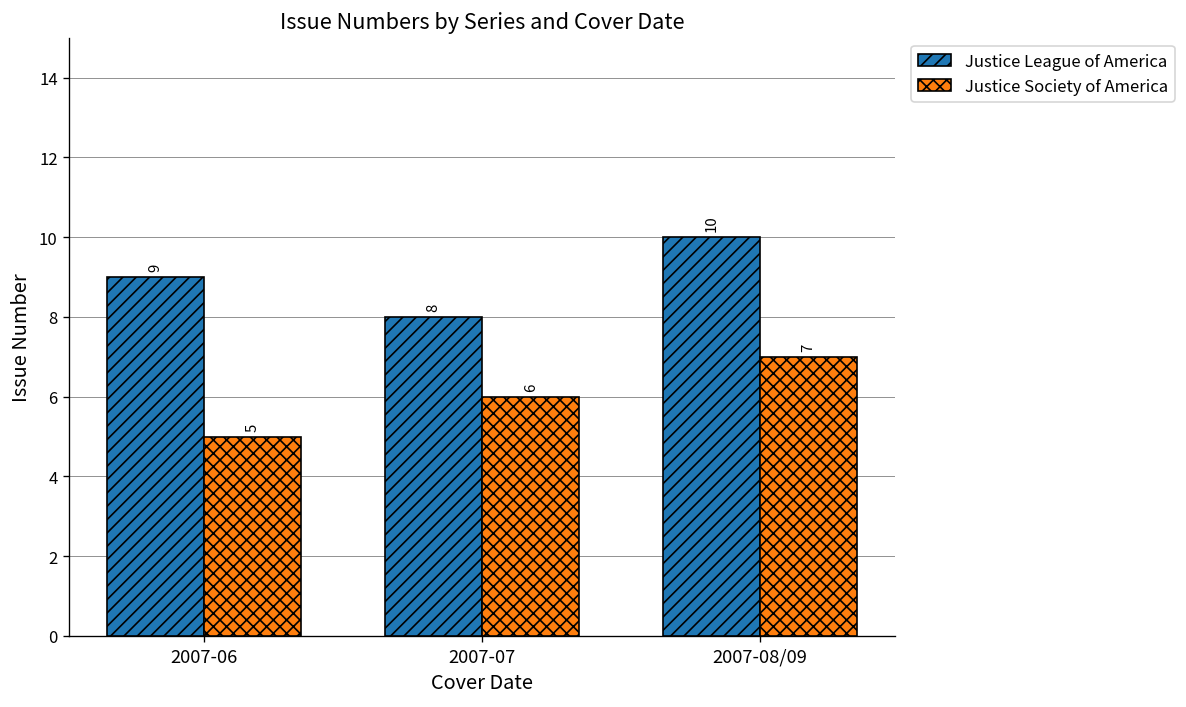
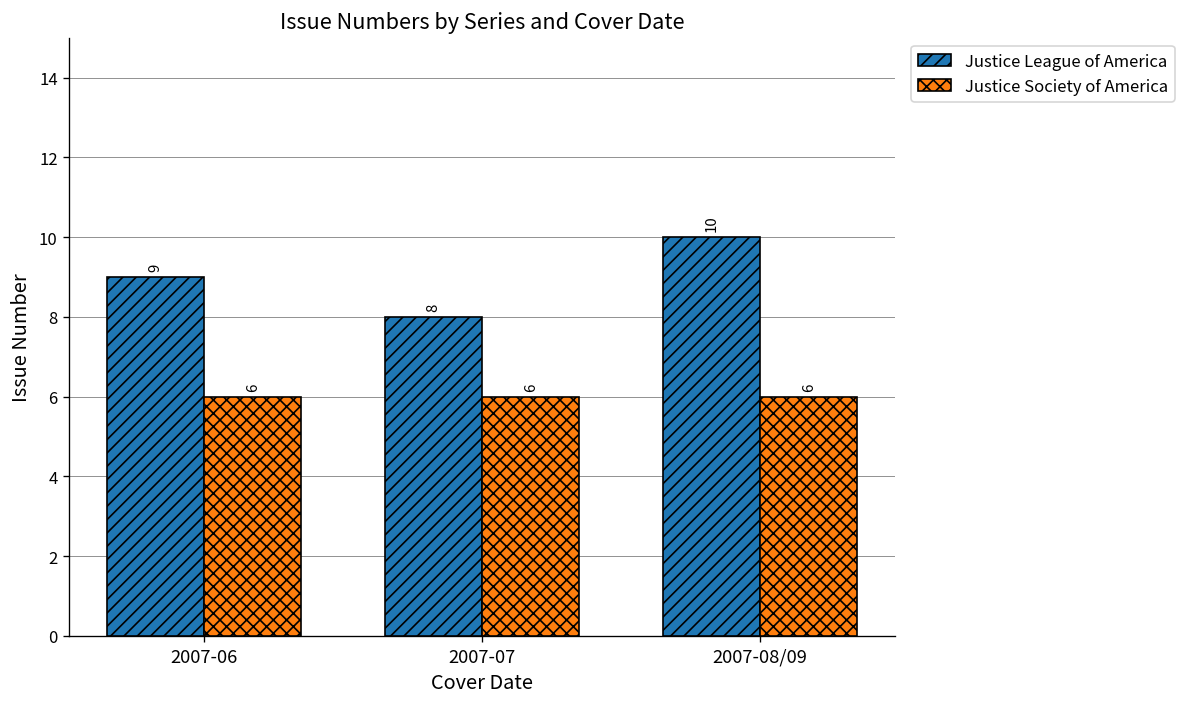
  {
    "Justice League of America": {
      "2007-06": 9,
      "2007-07": 8,
      "2007-08/09": 10
    },
    "Justice Society of America": {
-     "2007-06": 5,
+     "2007-06": 6,
      "2007-07": 6,
-     "2007-08/09": 7
+     "2007-08/09": 6
    }
  }
